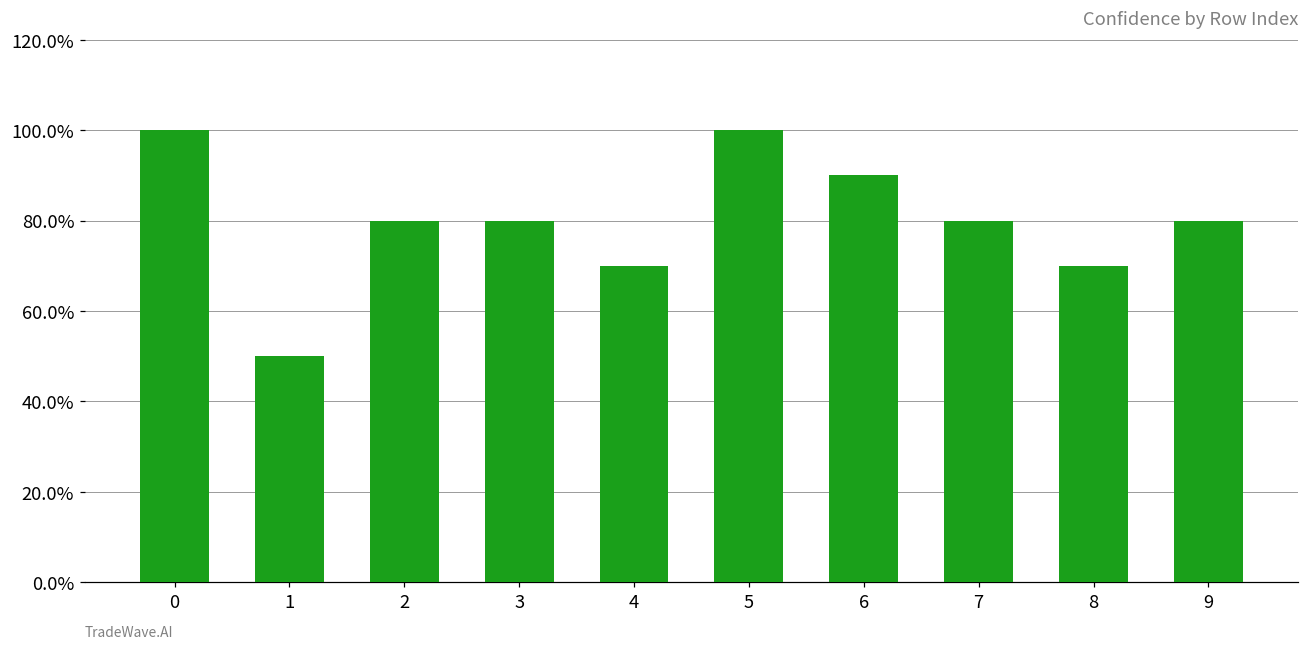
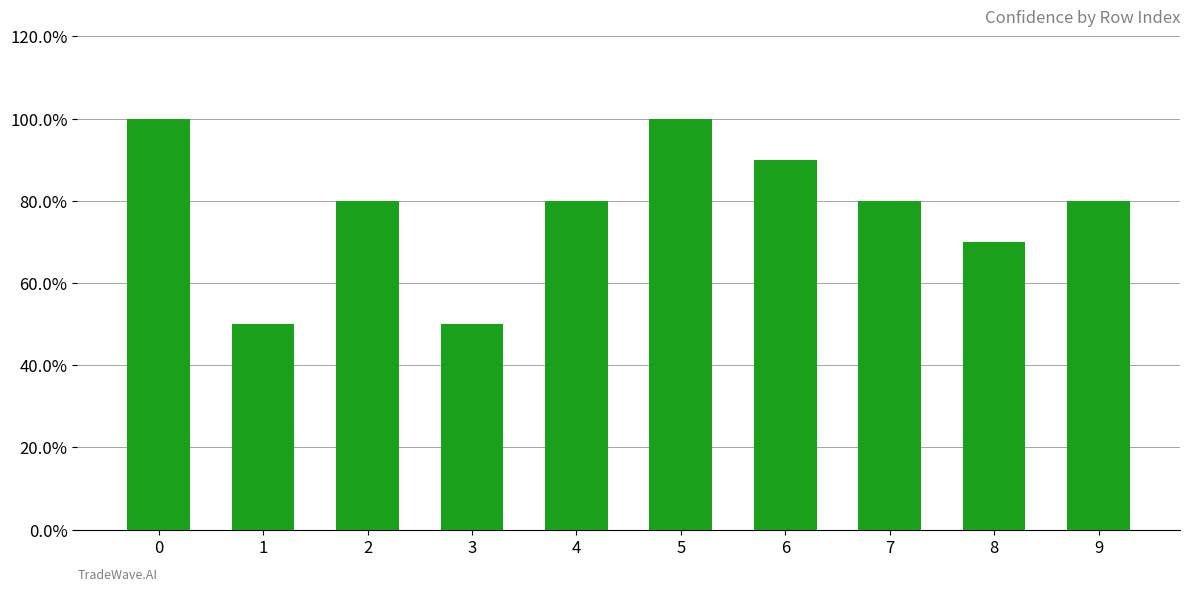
  {
    "0": "100%",
    "1": "50%",
    "2": "80%",
-   "3": "80%",
-   "4": "70%",
+   "3": "50%",
+   "4": "80%",
    "5": "100%",
    "6": "90%",
    "7": "80%",
    "8": "70%",
    "9": "80%"
  }
